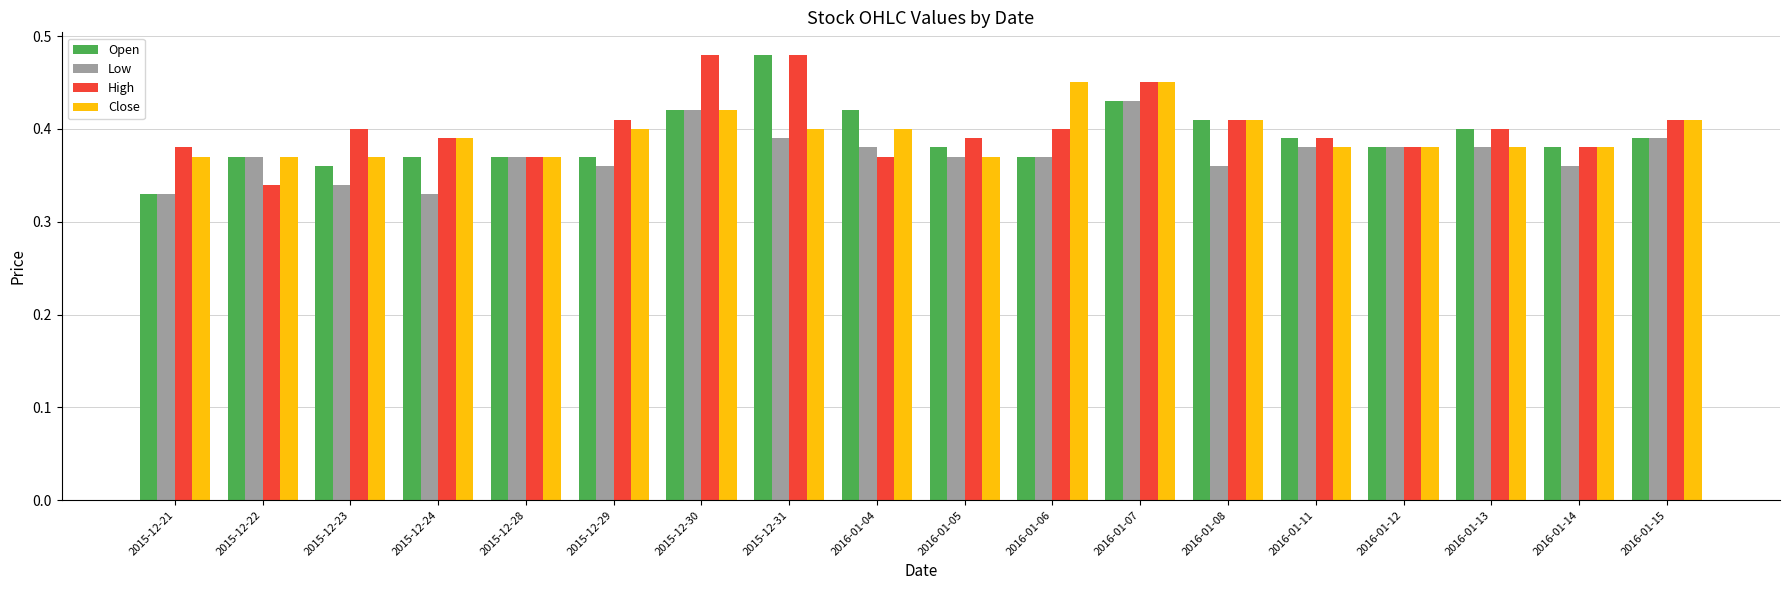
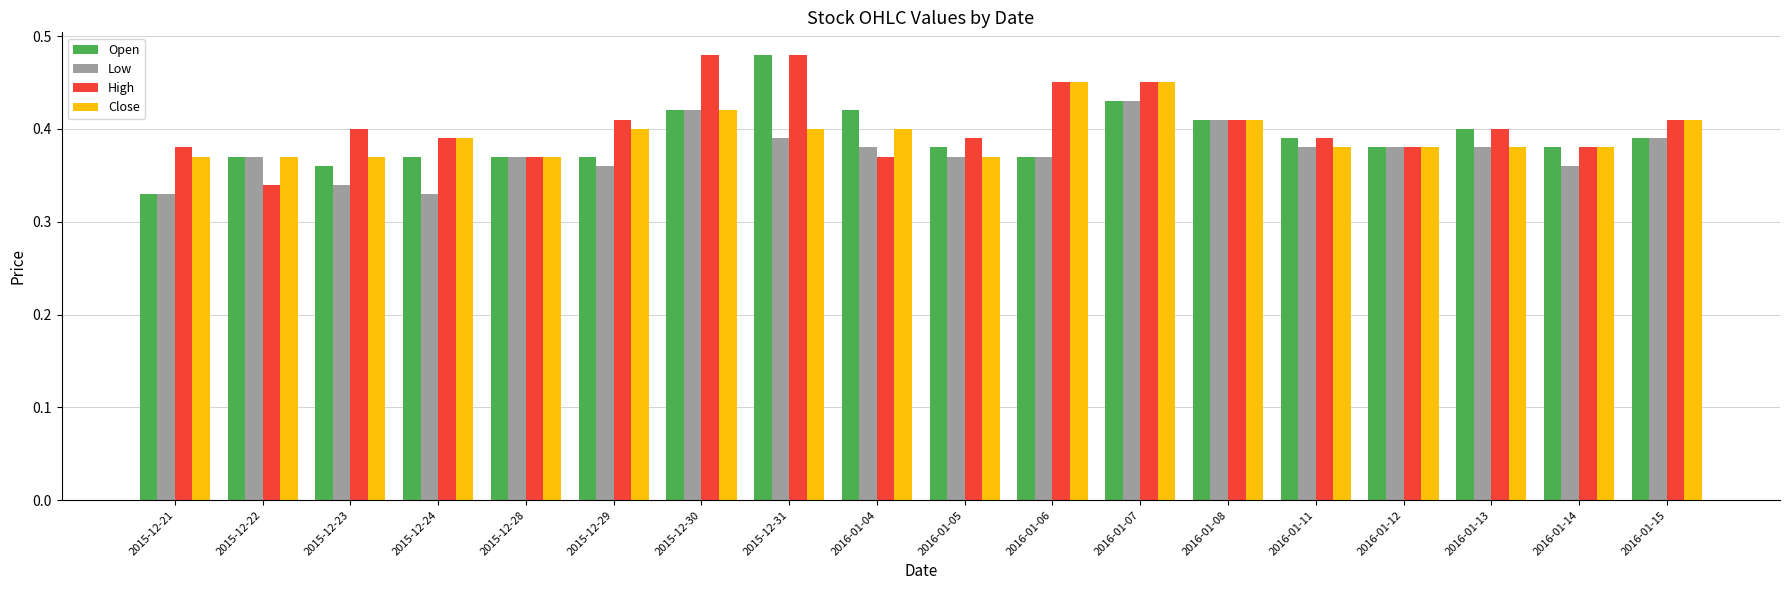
  {
    "Open": {
      "2015-12-21": 0.33,
      "2015-12-22": 0.37,
      "2015-12-23": 0.36,
      "2015-12-24": 0.37,
      "2015-12-28": 0.37,
      "2015-12-29": 0.37,
      "2015-12-30": 0.42,
      "2015-12-31": 0.48,
      "2016-01-04": 0.42,
      "2016-01-05": 0.38,
      "2016-01-06": 0.37,
      "2016-01-07": 0.43,
      "2016-01-08": 0.41,
      "2016-01-11": 0.39,
      "2016-01-12": 0.38,
      "2016-01-13": 0.40,
      "2016-01-14": 0.38,
      "2016-01-15": 0.39
    },
    "Low": {
      "2015-12-21": 0.33,
      "2015-12-22": 0.37,
      "2015-12-23": 0.34,
      "2015-12-24": 0.33,
      "2015-12-28": 0.37,
      "2015-12-29": 0.36,
      "2015-12-30": 0.42,
      "2015-12-31": 0.39,
      "2016-01-04": 0.38,
      "2016-01-05": 0.37,
      "2016-01-06": 0.37,
      "2016-01-07": 0.43,
-     "2016-01-08": 0.36,
+     "2016-01-08": 0.41,
      "2016-01-11": 0.38,
      "2016-01-12": 0.38,
      "2016-01-13": 0.38,
      "2016-01-14": 0.36,
      "2016-01-15": 0.39
    },
    "High": {
      "2015-12-21": 0.38,
      "2015-12-22": 0.34,
      "2015-12-23": 0.40,
      "2015-12-24": 0.39,
      "2015-12-28": 0.37,
      "2015-12-29": 0.41,
      "2015-12-30": 0.48,
      "2015-12-31": 0.48,
      "2016-01-04": 0.37,
      "2016-01-05": 0.39,
-     "2016-01-06": 0.40,
+     "2016-01-06": 0.45,
      "2016-01-07": 0.45,
      "2016-01-08": 0.41,
      "2016-01-11": 0.39,
      "2016-01-12": 0.38,
      "2016-01-13": 0.40,
      "2016-01-14": 0.38,
      "2016-01-15": 0.41
    },
    "Close": {
      "2015-12-21": 0.37,
      "2015-12-22": 0.37,
      "2015-12-23": 0.37,
      "2015-12-24": 0.39,
      "2015-12-28": 0.37,
      "2015-12-29": 0.40,
      "2015-12-30": 0.42,
      "2015-12-31": 0.40,
      "2016-01-04": 0.40,
      "2016-01-05": 0.37,
      "2016-01-06": 0.45,
      "2016-01-07": 0.45,
      "2016-01-08": 0.41,
      "2016-01-11": 0.38,
      "2016-01-12": 0.38,
      "2016-01-13": 0.38,
      "2016-01-14": 0.38,
      "2016-01-15": 0.41
    }
  }
